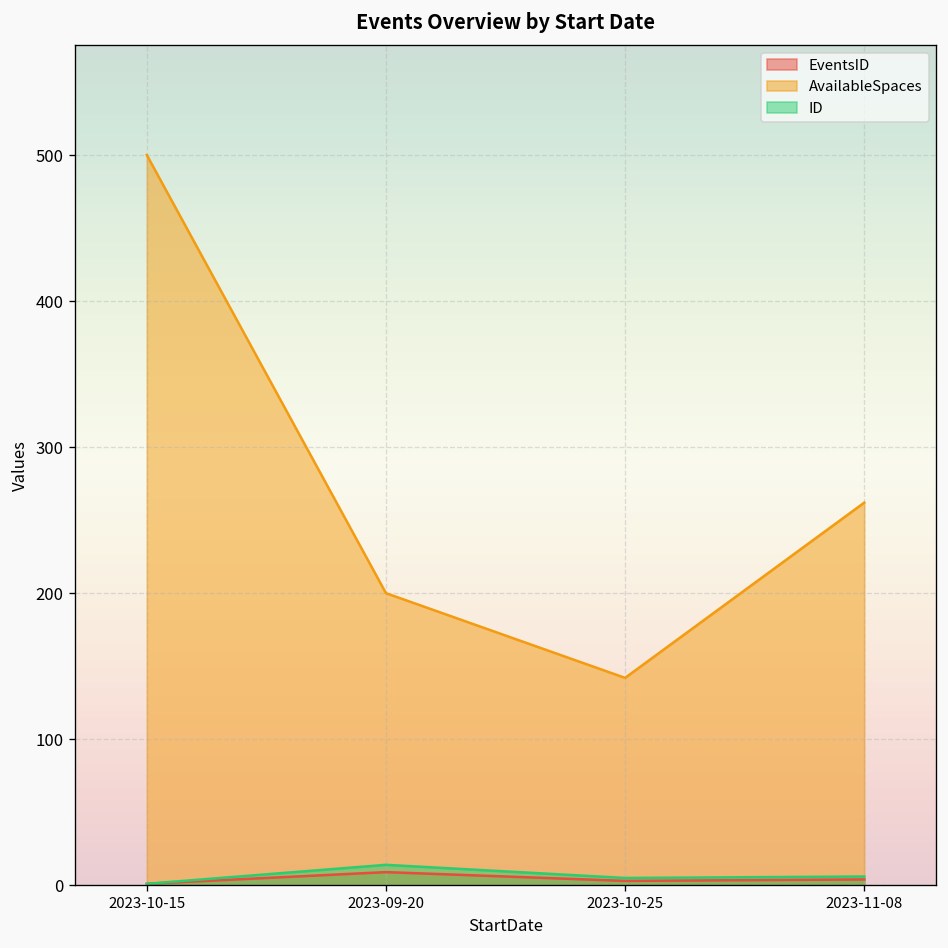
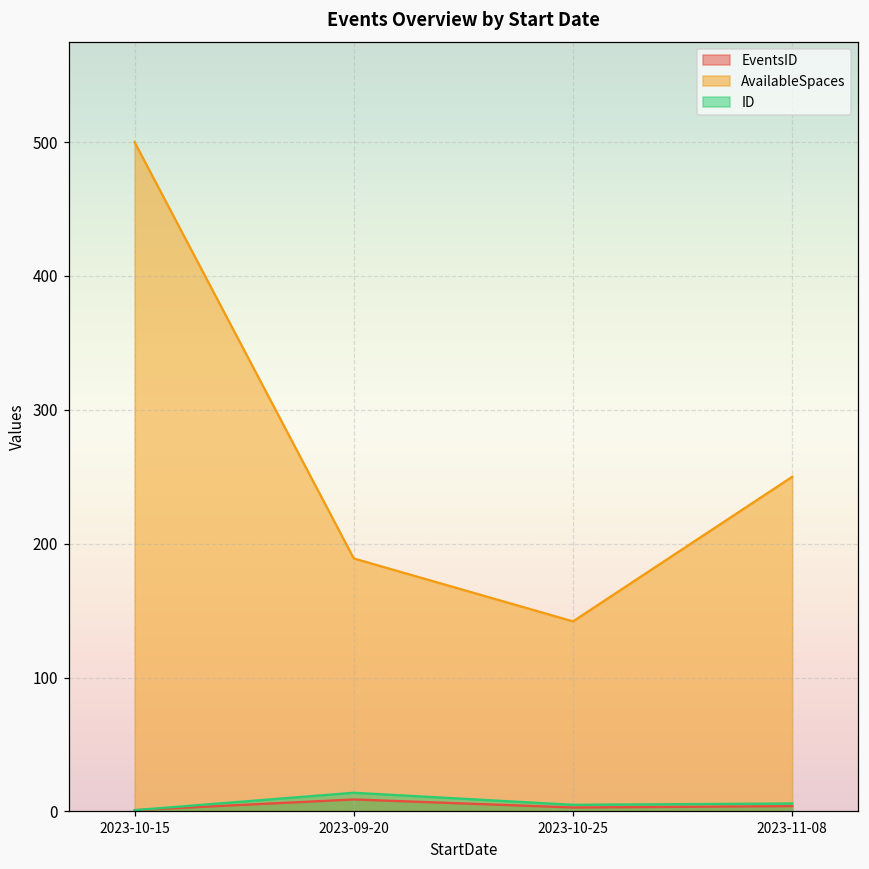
  {
    "EventsID": {
      "2023-09-20": 9
    },
    "AvailableSpaces": {
      "2023-10-15": 500,
-     "2023-09-20": 200,
+     "2023-09-20": 189,
      "2023-10-25": 142,
-     "2023-11-08": 262
+     "2023-11-08": 250
    },
    "ID": {
      "2023-09-20": 14
    }
  }
